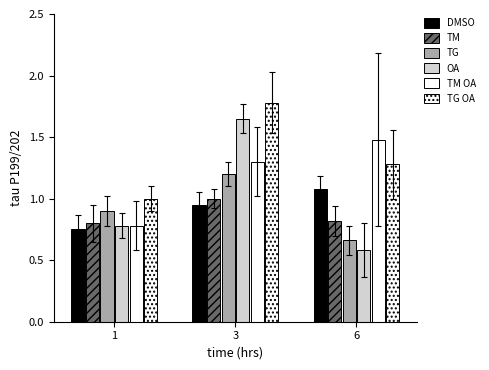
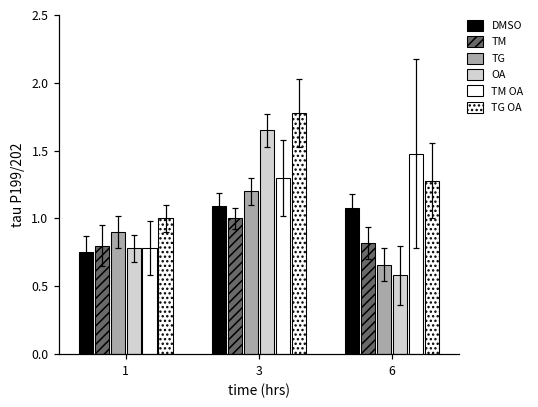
  {
    "DMSO": {
      "1": 0.75,
-     "3": 0.95,
+     "3": 1.09,
      "6": 1.08
    },
    "TM": {
      "1": 0.80,
      "3": 1.00,
      "6": 0.82
    },
    "TG": {
      "1": 0.90,
      "3": 1.20,
      "6": 0.66
    },
    "OA": {
      "1": 0.78,
      "3": 1.65,
      "6": 0.58
    }
  }
